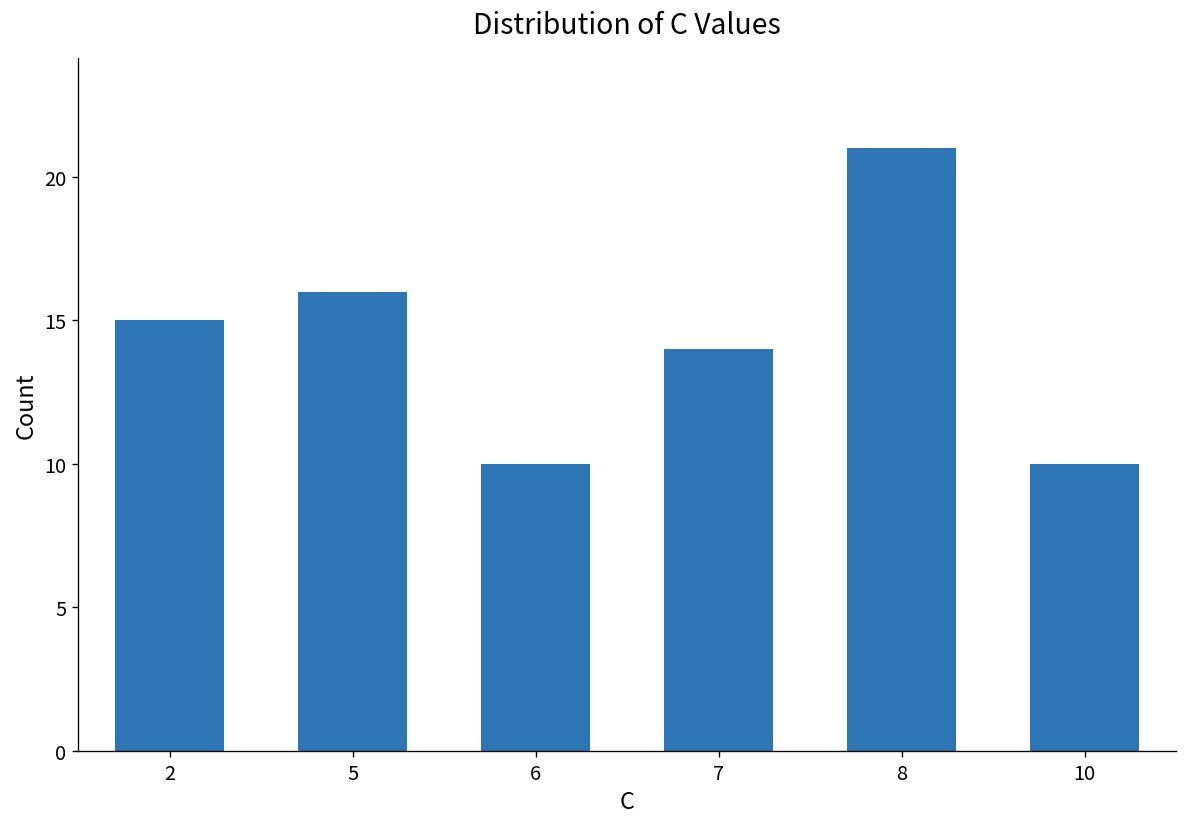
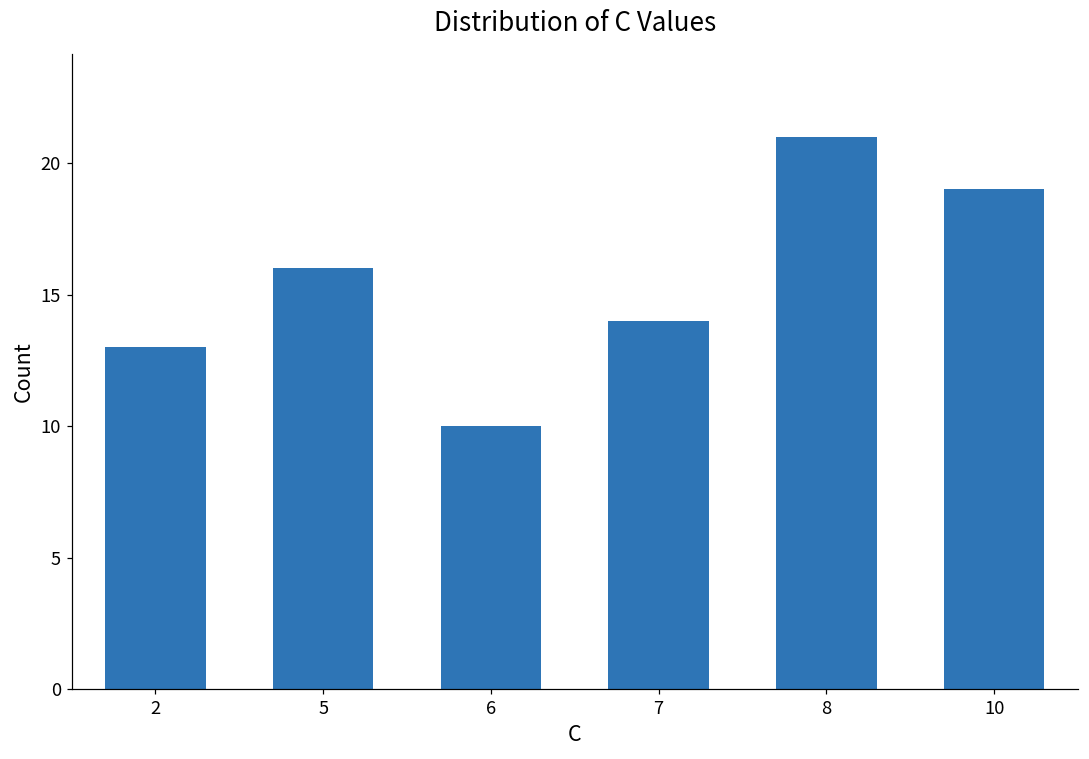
  {
-   "2": 15,
+   "2": 13,
    "5": 16,
    "6": 10,
    "7": 14,
    "8": 21,
-   "10": 10
+   "10": 19
  }
